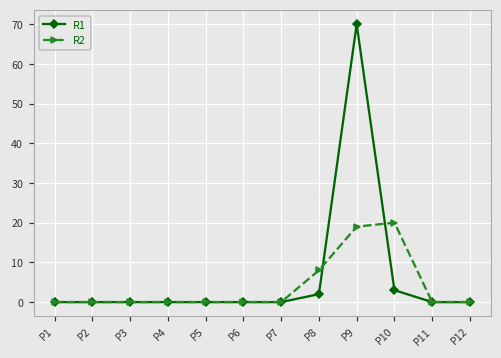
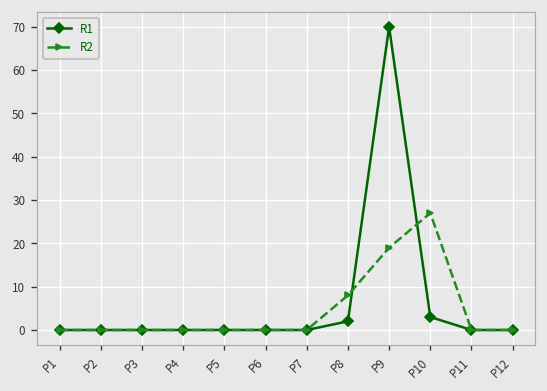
  {
    "R1": {
      "P8": 2,
      "P9": 70,
      "P10": 3
    },
    "R2": {
      "P8": 8,
      "P9": 19,
-     "P10": 20
+     "P10": 27
    }
  }
